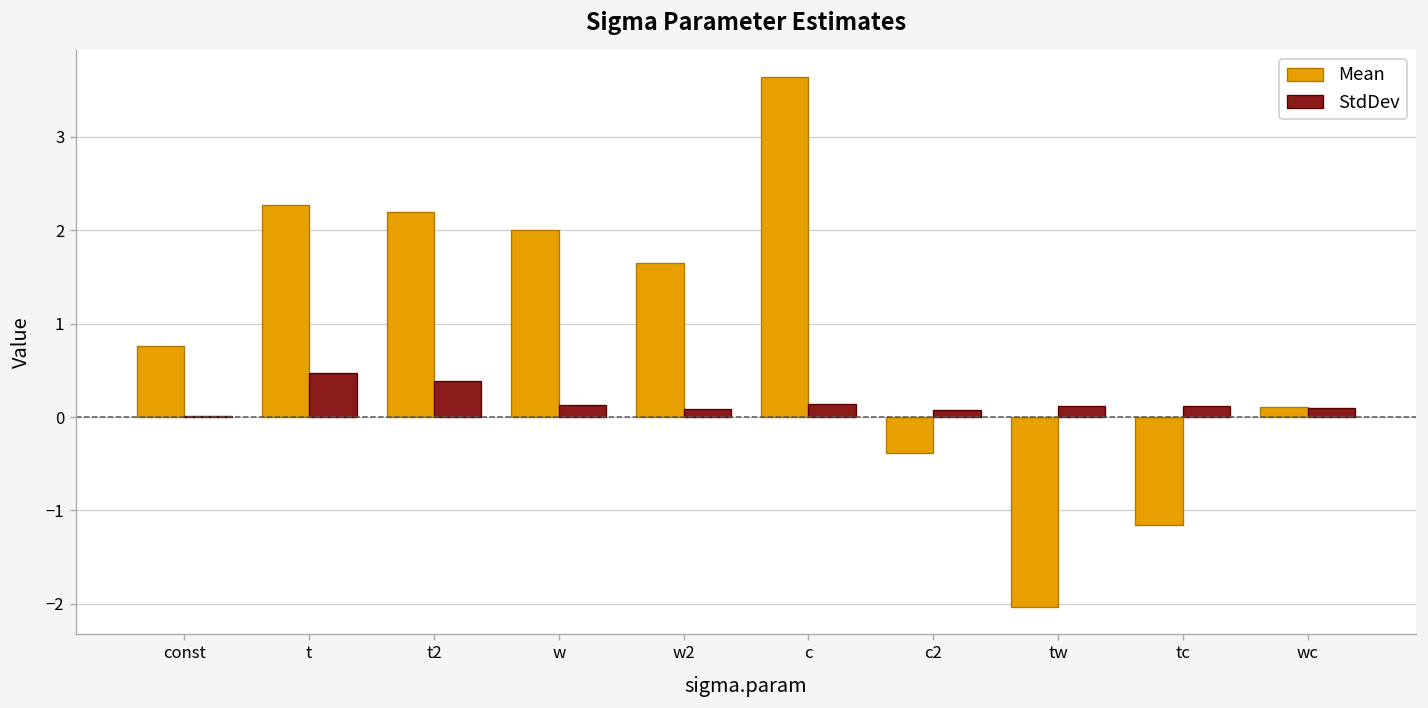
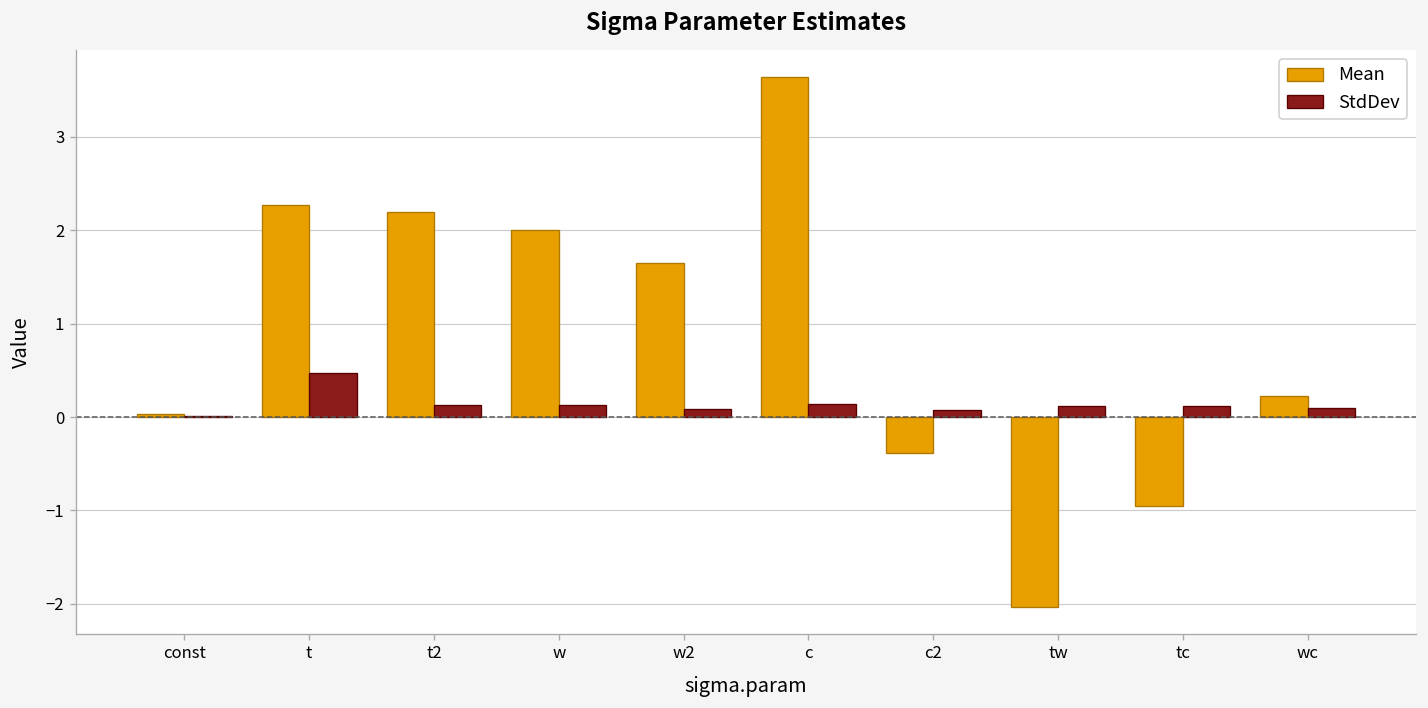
  {
    "Mean": {
-     "const": 0.8,
+     "const": 0.0,
      "t": 2.3,
      "t2": 2.2,
      "w": 2.0,
      "w2": 1.7,
      "c": 3.6,
      "c2": -0.4,
      "tw": -2.0,
-     "tc": -1.2,
-     "wc": 0.1
+     "tc": -1.0,
+     "wc": 0.2
    },
    "StdDev": {
      "t": 0.5,
-     "t2": 0.4,
+     "t2": 0.1,
      "w": 0.1,
      "w2": 0.1,
      "c": 0.1,
      "c2": 0.1,
      "tw": 0.1,
      "tc": 0.1,
      "wc": 0.1
    }
  }
